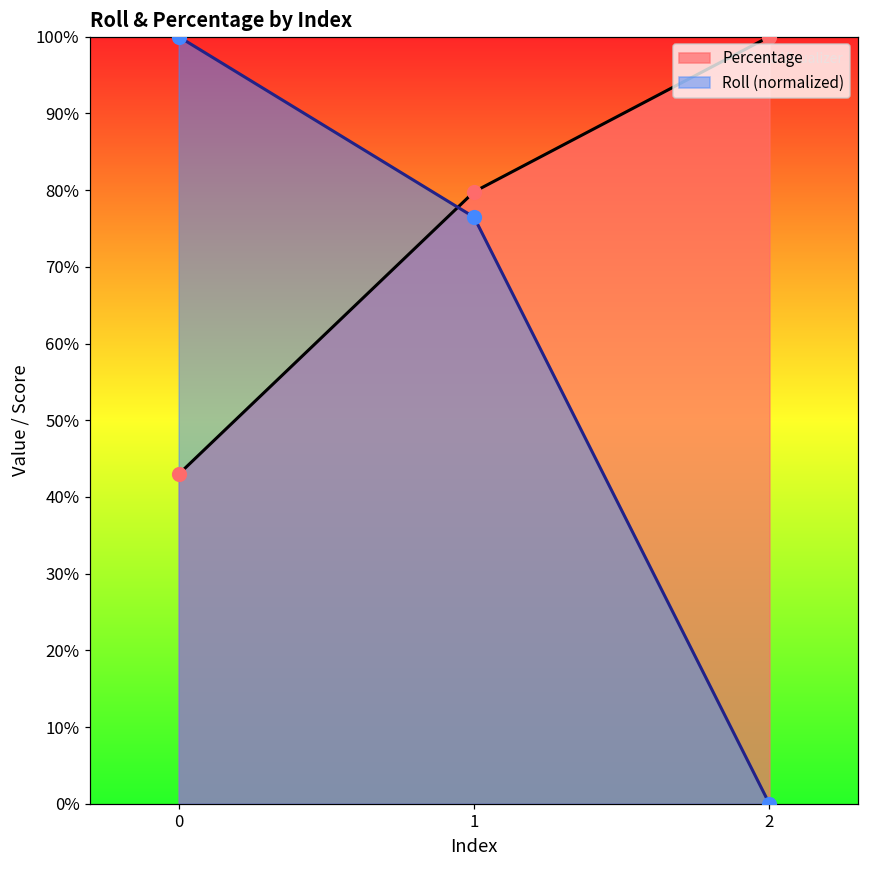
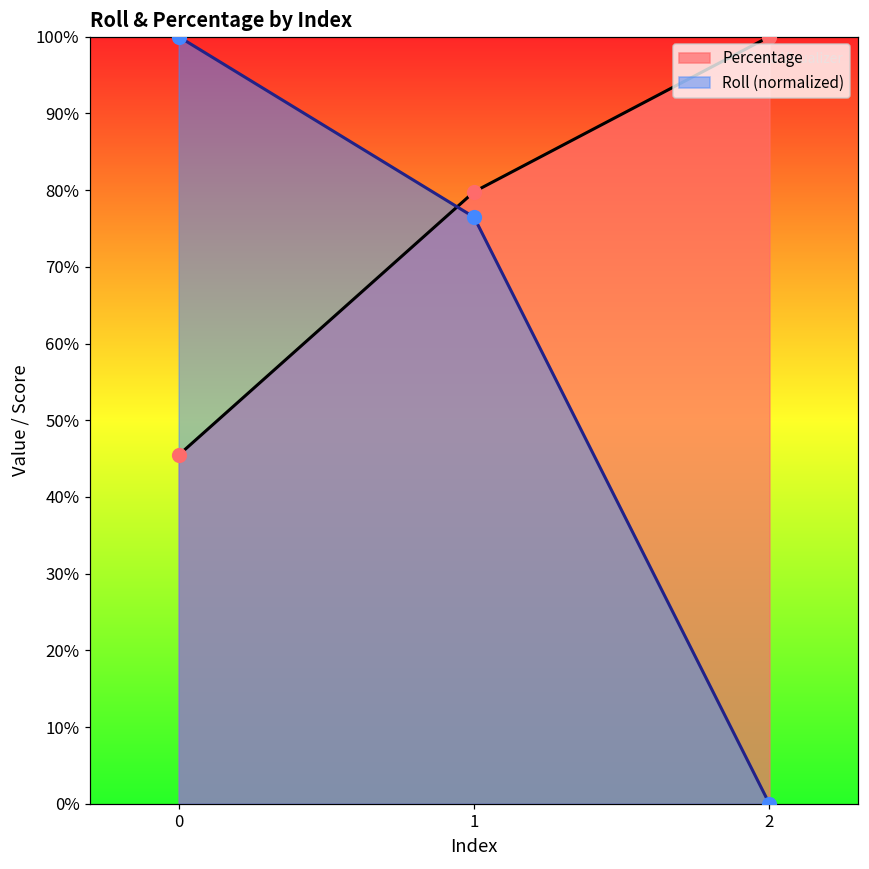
  {
    "Percentage": {
-     "0": "43%",
+     "0": "45%",
      "1": "80%",
      "2": "100%"
    },
    "Roll (normalized)": {
      "0": "100%",
      "1": "76%",
      "2": "0%"
    }
  }
